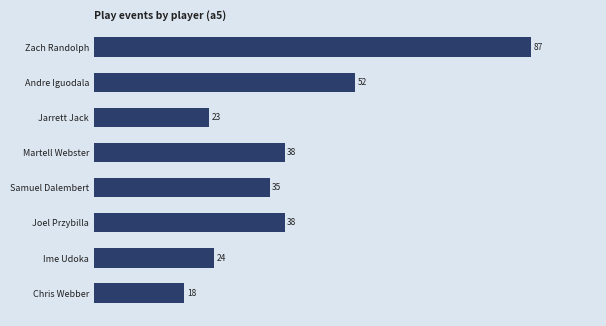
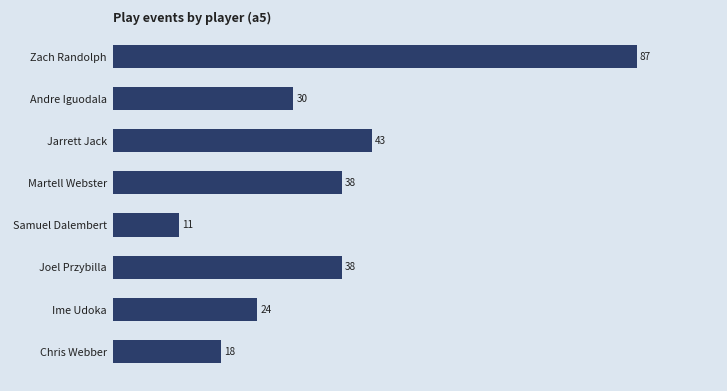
  {
    "Zach Randolph": 87,
-   "Andre Iguodala": 52,
-   "Jarrett Jack": 23,
+   "Andre Iguodala": 30,
+   "Jarrett Jack": 43,
    "Martell Webster": 38,
-   "Samuel Dalembert": 35,
+   "Samuel Dalembert": 11,
    "Joel Przybilla": 38,
    "Ime Udoka": 24,
    "Chris Webber": 18
  }
